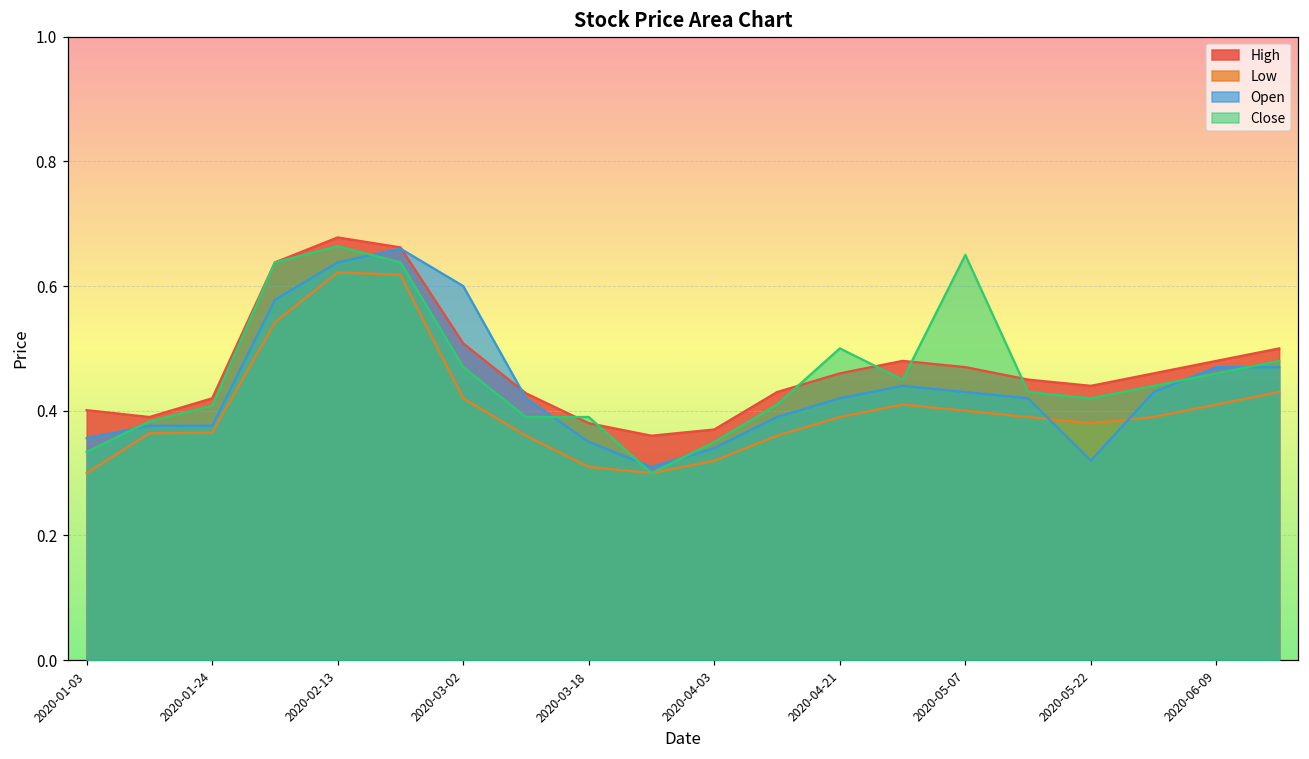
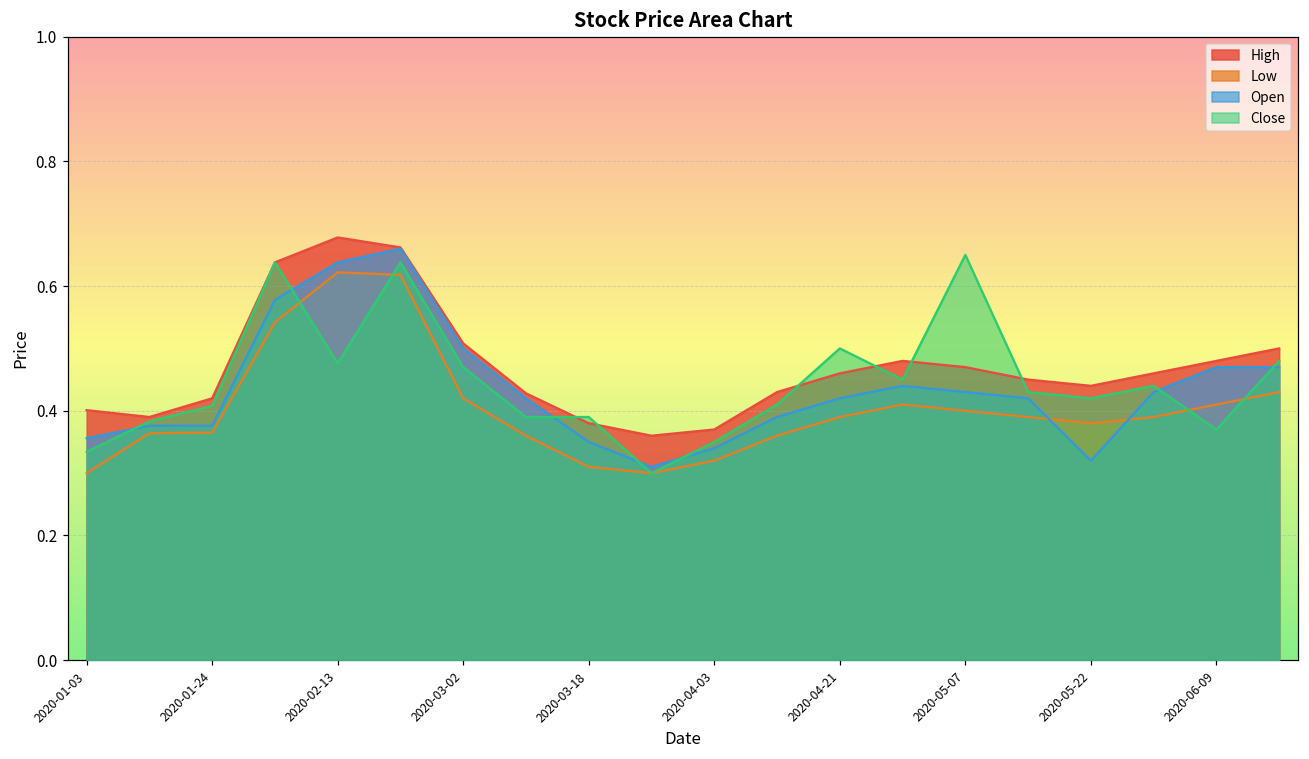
  {
    "Open": {
      "2020-01-03": 0.36,
      "2020-01-24": 0.38,
      "2020-02-13": 0.64,
-     "2020-03-02": 0.6,
+     "2020-03-02": 0.5,
      "2020-03-18": 0.35,
      "2020-04-03": 0.34,
      "2020-04-21": 0.42,
      "2020-05-07": 0.43,
      "2020-05-22": 0.32,
      "2020-06-09": 0.47
    },
    "Close": {
      "2020-01-03": 0.33,
      "2020-01-24": 0.41,
-     "2020-02-13": 0.66,
+     "2020-02-13": 0.48,
      "2020-03-02": 0.47,
      "2020-03-18": 0.39,
      "2020-04-03": 0.35,
      "2020-04-21": 0.50,
      "2020-05-07": 0.65,
      "2020-05-22": 0.42,
-     "2020-06-09": 0.46
+     "2020-06-09": 0.37
    }
  }
